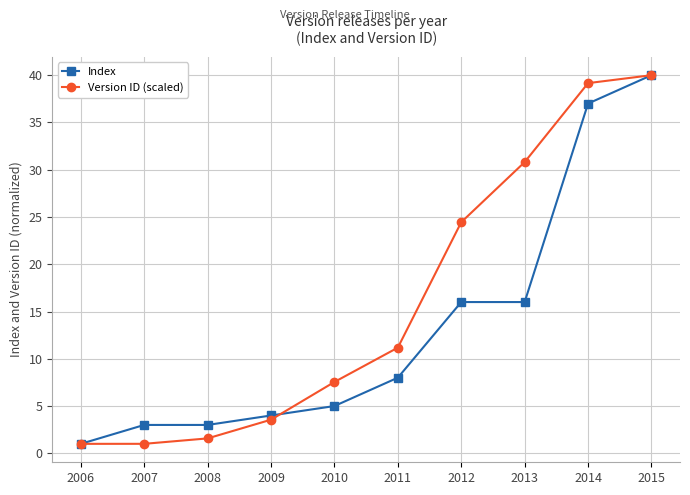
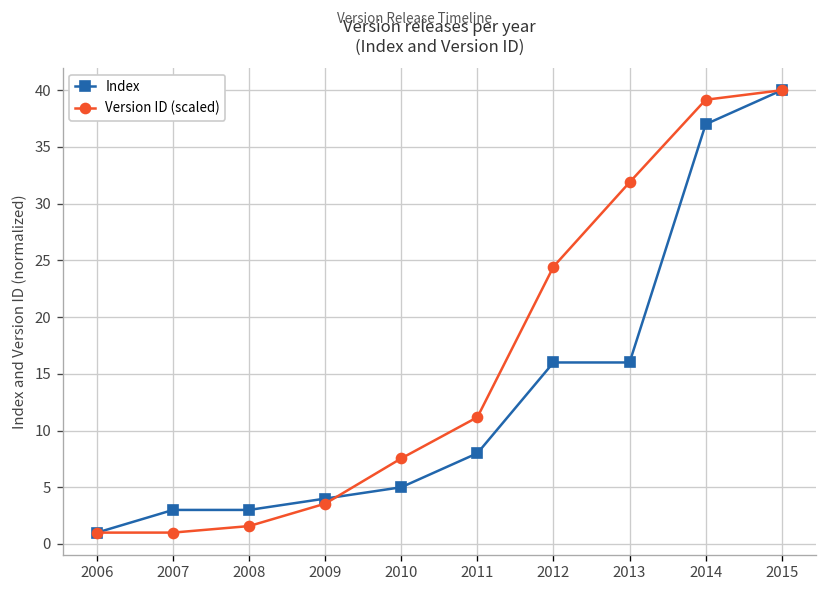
  {
    "Index": {
      "2007": 3,
      "2008": 3,
      "2009": 4,
      "2010": 5,
      "2011": 8,
      "2012": 16,
      "2013": 16,
      "2014": 37
    },
    "Version ID (scaled)": {
      "2007": 1,
      "2008": 2,
      "2009": 4,
      "2010": 8,
      "2011": 11,
      "2012": 24,
-     "2013": 31,
+     "2013": 32,
      "2014": 39
    }
  }
